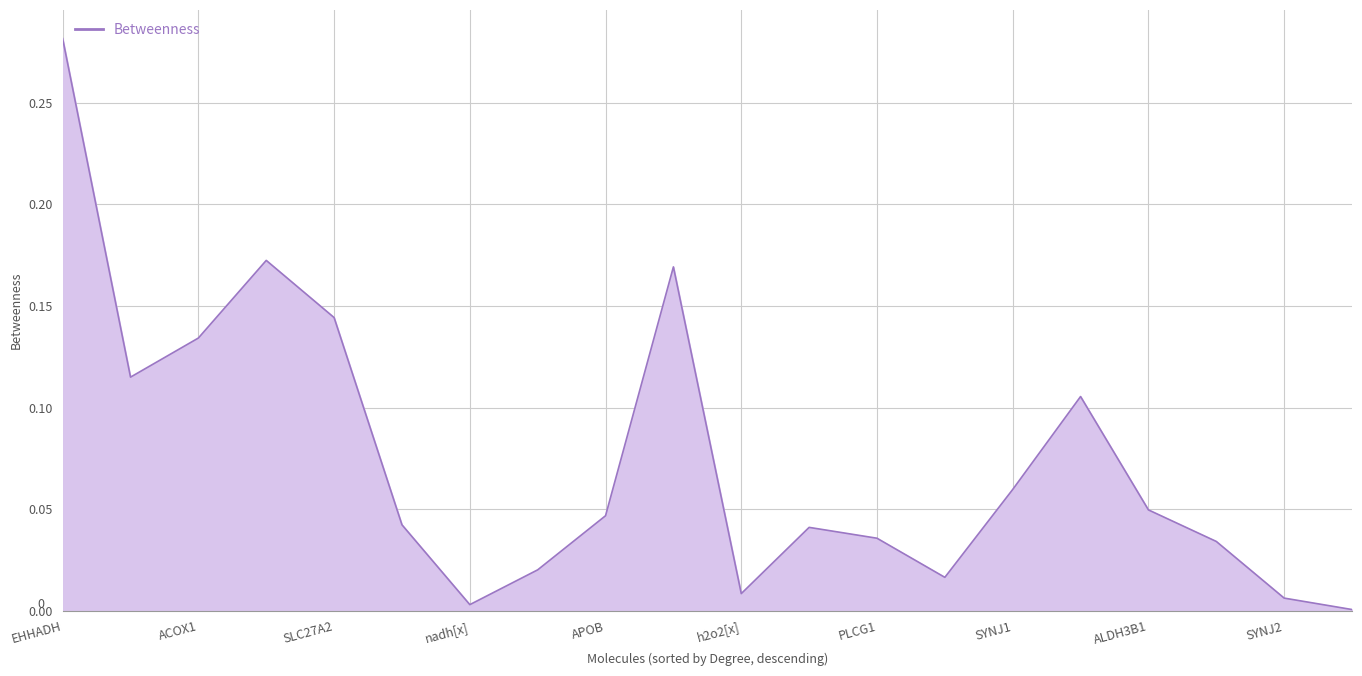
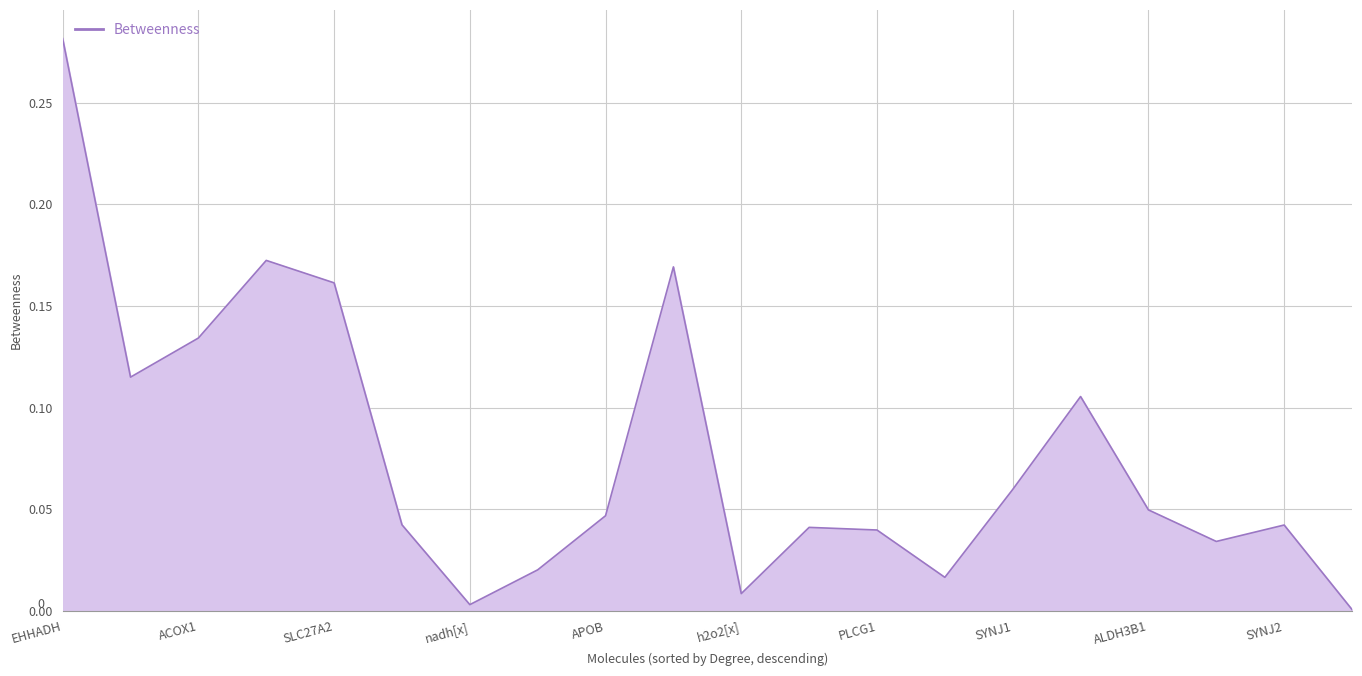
  {
    "EHHADH": 0.282,
    "ACOX1": 0.134,
-   "SLC27A2": 0.144,
+   "SLC27A2": 0.161,
    "nadh[x]": 0.003,
    "APOB": 0.047,
    "h2o2[x]": 0.008,
-   "PLCG1": 0.036,
+   "PLCG1": 0.040,
    "SYNJ1": 0.060,
    "ALDH3B1": 0.050,
-   "SYNJ2": 0.006
+   "SYNJ2": 0.042
  }
